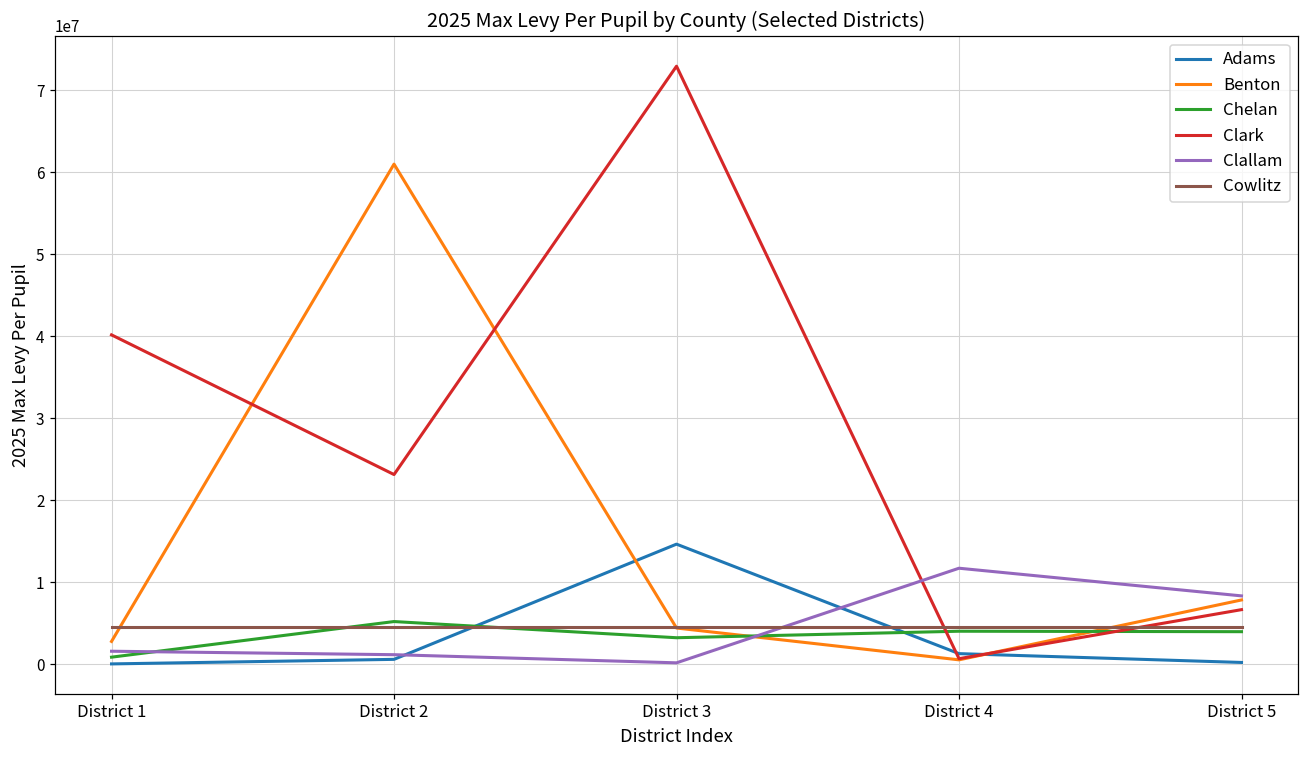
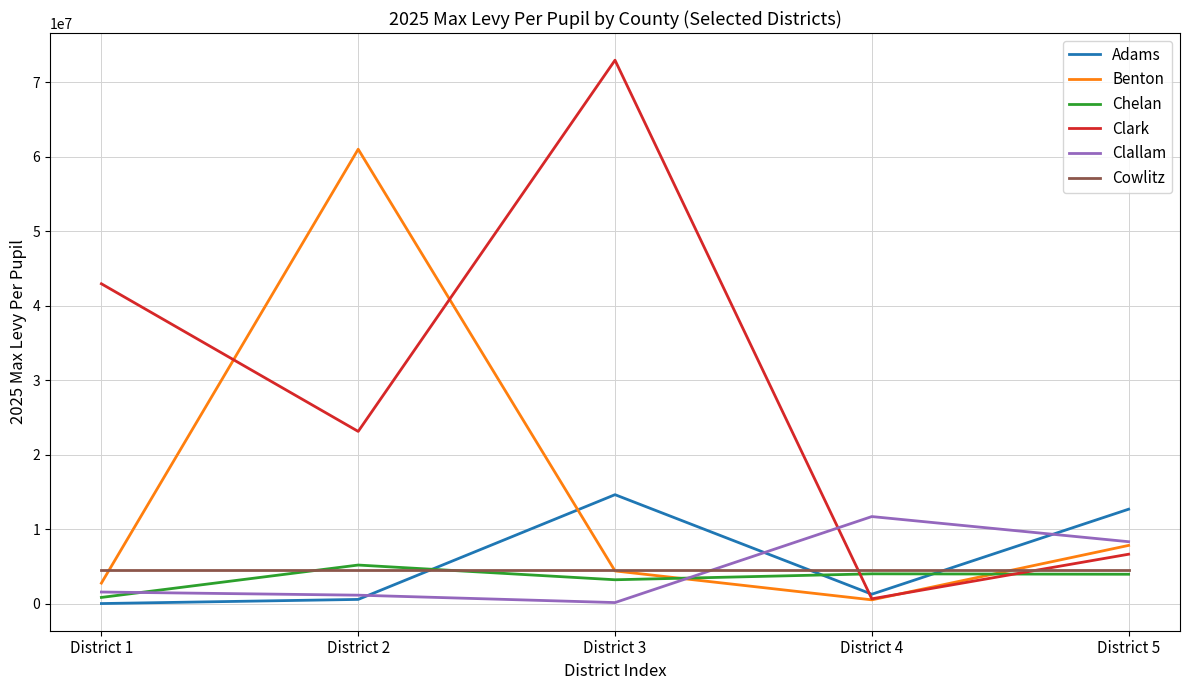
  {
    "Adams": {
      "District 1": 0,
      "District 2": 1000000,
      "District 3": 15000000,
      "District 4": 1000000,
-     "District 5": 0
+     "District 5": 13000000
    },
    "Benton": {
      "District 1": 3000000,
      "District 2": 61000000,
      "District 5": 8000000
    },
    "Chelan": {
      "District 1": 1000000,
      "District 2": 5000000,
      "District 3": 3000000,
      "District 4": 4000000,
      "District 5": 4000000
    },
    "Clark": {
-     "District 1": 40000000,
+     "District 1": 43000000,
      "District 2": 23000000,
      "District 3": 73000000,
      "District 5": 7000000
    },
    "Clallam": {
      "District 1": 2000000,
      "District 2": 1000000,
      "District 3": 0,
      "District 4": 12000000,
      "District 5": 8000000
    },
    "Cowlitz": {
      "District 1": 5000000,
      "District 2": 5000000,
      "District 4": 5000000,
      "District 5": 5000000
    }
  }
